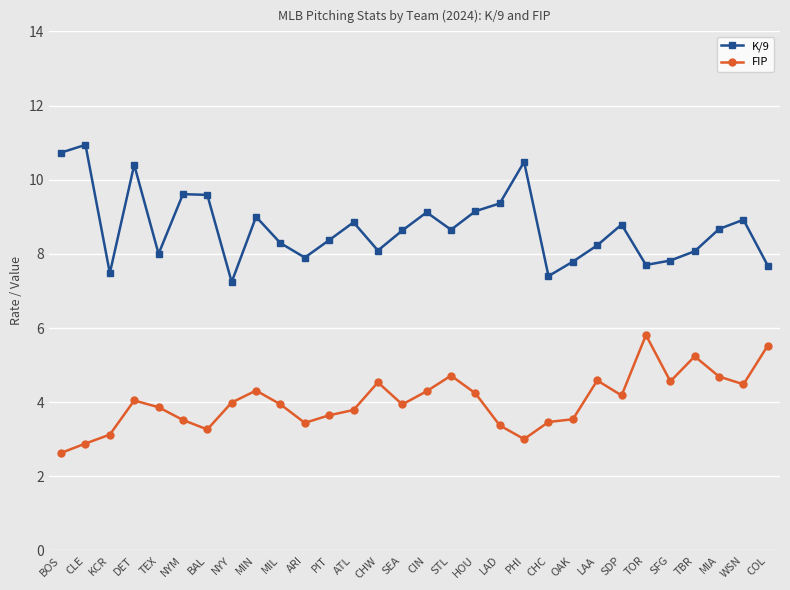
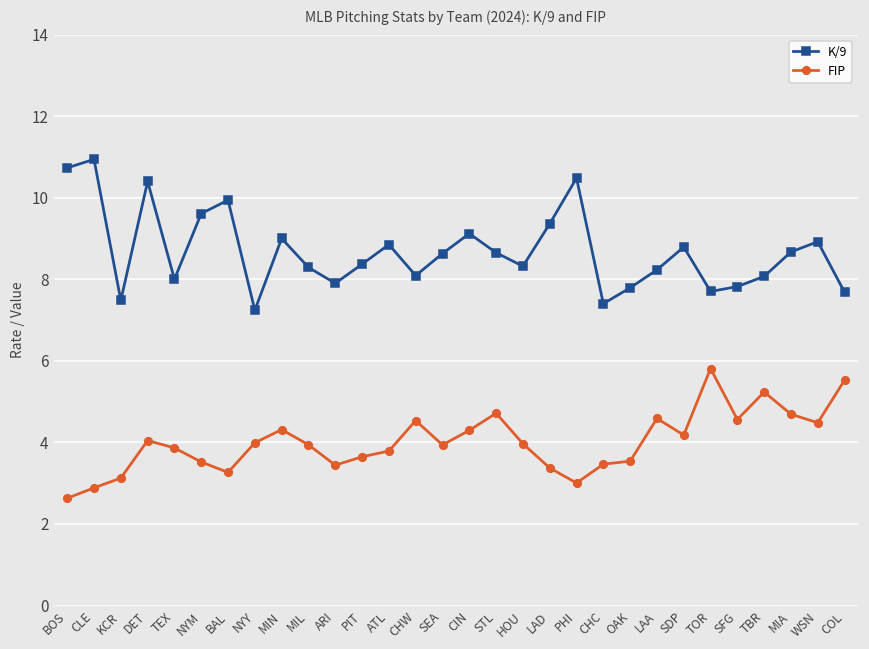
  {
    "K/9": {
      "BOS": 10.7,
      "CLE": 10.9,
      "KCR": 7.5,
      "DET": 10.4,
      "TEX": 8.0,
      "NYM": 9.6,
-     "BAL": 9.6,
+     "BAL": 9.9,
      "NYY": 7.2,
      "MIN": 9.0,
      "MIL": 8.3,
      "ARI": 7.9,
      "PIT": 8.4,
      "ATL": 8.9,
      "CHW": 8.1,
      "SEA": 8.6,
      "CIN": 9.1,
      "STL": 8.7,
-     "HOU": 9.2,
+     "HOU": 8.3,
      "LAD": 9.4,
      "PHI": 10.5,
      "CHC": 7.4,
      "OAK": 7.8,
      "LAA": 8.2,
      "SDP": 8.8,
      "TOR": 7.7,
      "SFG": 7.8,
      "TBR": 8.1,
      "MIA": 8.7,
      "WSN": 8.9,
      "COL": 7.7
    },
    "FIP": {
      "BOS": 2.6,
      "CLE": 2.9,
      "KCR": 3.1,
      "DET": 4.0,
      "TEX": 3.9,
      "NYM": 3.5,
      "BAL": 3.3,
      "NYY": 4.0,
      "MIN": 4.3,
      "MIL": 3.9,
      "ARI": 3.4,
      "PIT": 3.6,
      "ATL": 3.8,
      "CHW": 4.5,
      "SEA": 3.9,
      "CIN": 4.3,
      "STL": 4.7,
-     "HOU": 4.2,
+     "HOU": 4.0,
      "LAD": 3.4,
      "PHI": 3.0,
      "CHC": 3.5,
      "OAK": 3.5,
      "LAA": 4.6,
      "SDP": 4.2,
      "TOR": 5.8,
      "SFG": 4.6,
      "TBR": 5.2,
      "MIA": 4.7,
      "WSN": 4.5,
      "COL": 5.5
    }
  }
